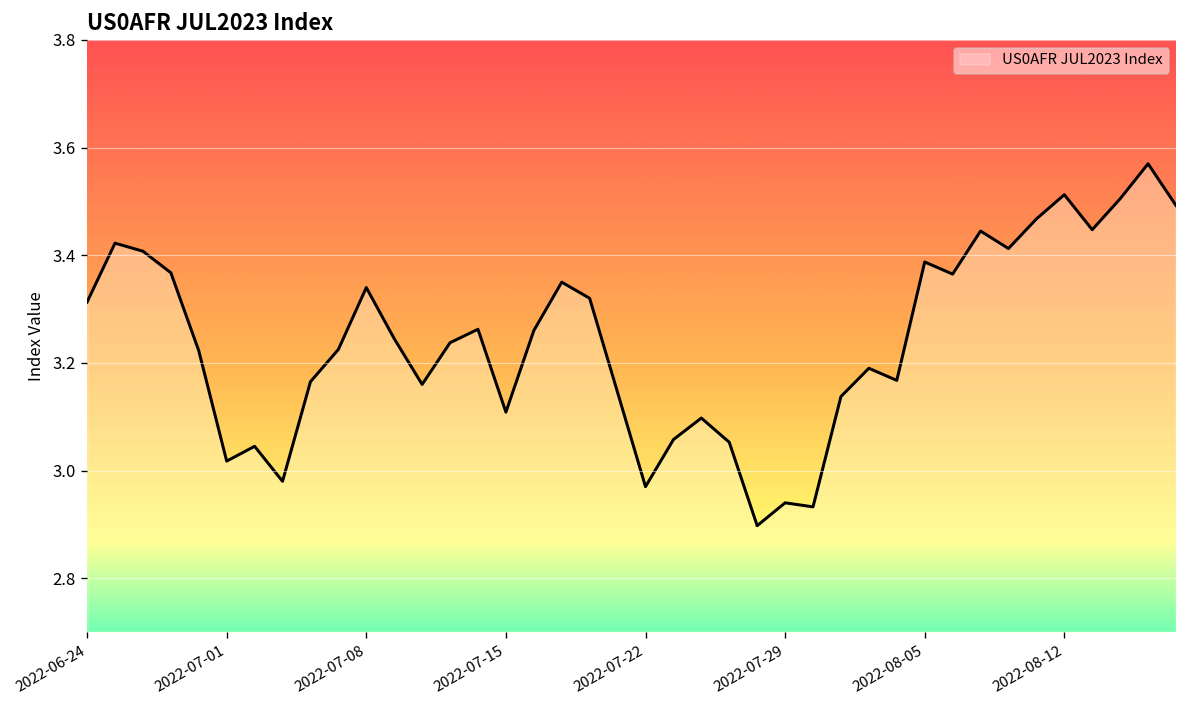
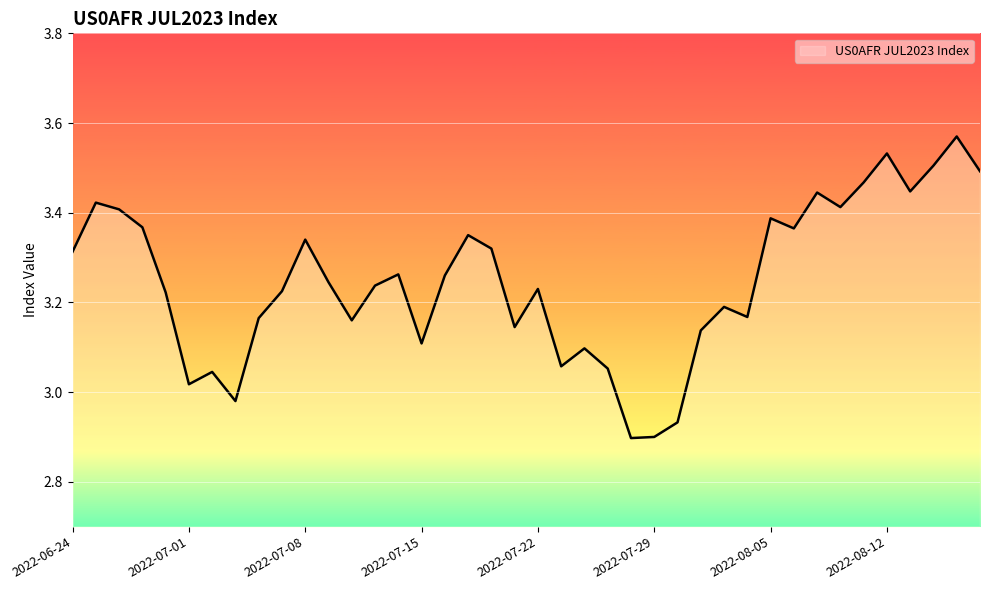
  {
    "2022-06-24": 3.31,
    "2022-07-01": 3.02,
    "2022-07-08": 3.34,
    "2022-07-15": 3.11,
-   "2022-07-22": 2.97,
-   "2022-07-29": 2.94,
+   "2022-07-22": 3.23,
+   "2022-07-29": 2.90,
    "2022-08-05": 3.39,
-   "2022-08-12": 3.51
+   "2022-08-12": 3.53
  }
